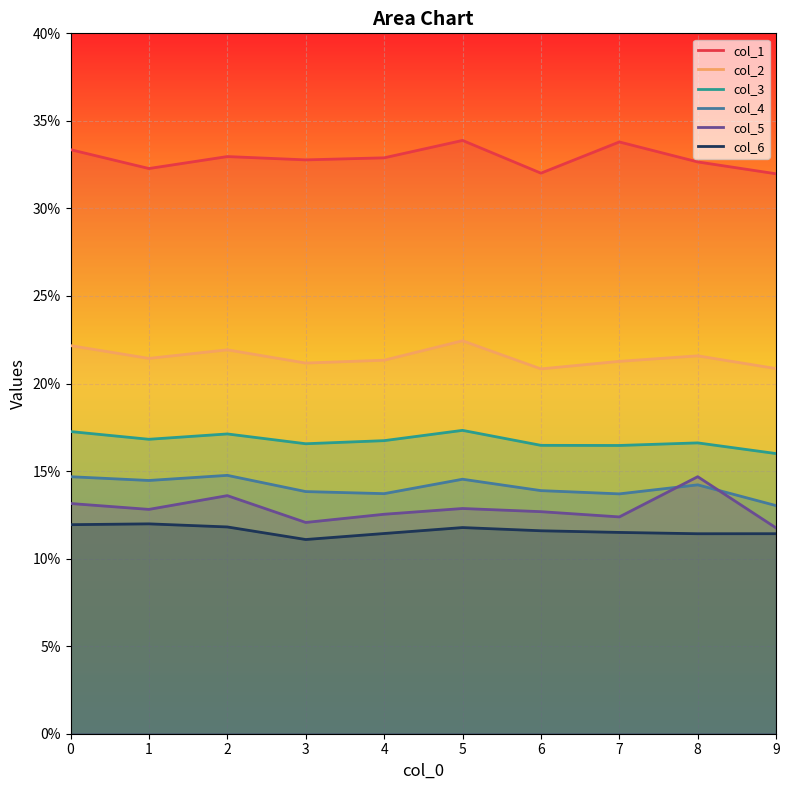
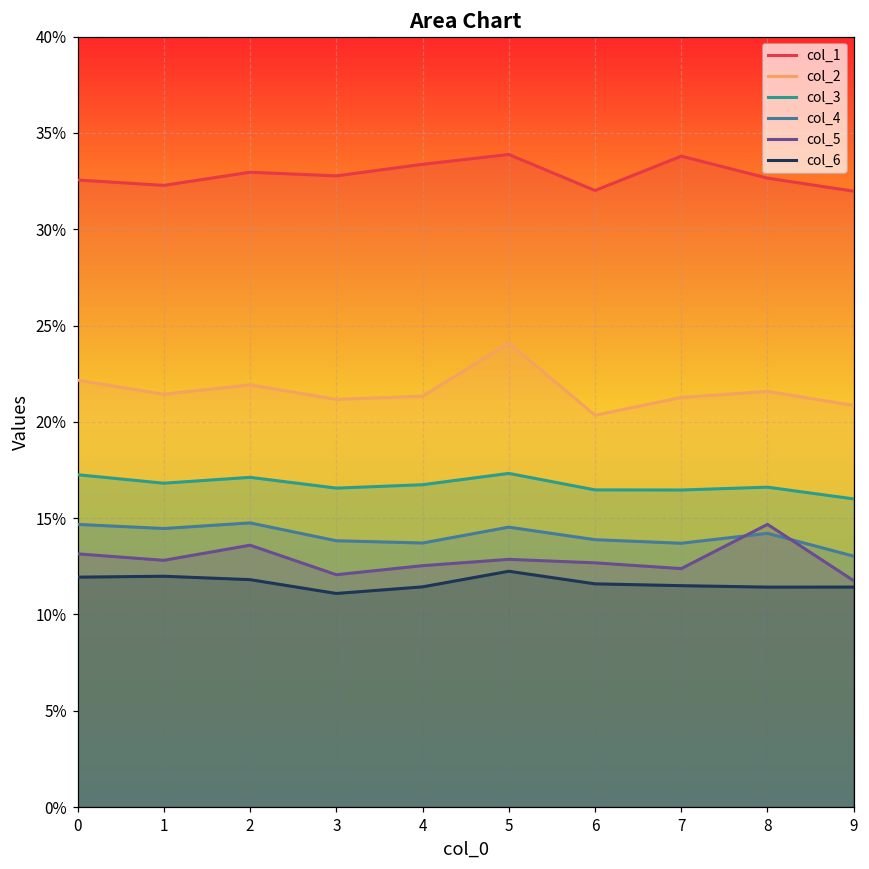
  {
    "col_1": {
-     "0": "33.4%",
+     "0": "32.6%",
      "1": "32.3%",
      "2": "33.0%",
      "3": "32.8%",
-     "4": "32.9%",
+     "4": "33.4%",
      "5": "33.9%",
      "6": "32.0%",
      "7": "33.8%",
      "8": "32.7%",
      "9": "32.0%"
    },
    "col_2": {
      "0": "22.2%",
      "1": "21.4%",
      "2": "21.9%",
      "3": "21.2%",
      "4": "21.3%",
-     "5": "22.4%",
-     "6": "20.8%",
+     "5": "24.1%",
+     "6": "20.3%",
      "7": "21.3%",
      "8": "21.6%",
      "9": "20.9%"
    },
    "col_5": {
      "0": "13.1%",
      "1": "12.8%",
      "2": "13.6%",
      "3": "12.1%",
      "4": "12.5%",
      "5": "12.9%",
      "6": "12.7%",
      "7": "12.4%",
      "8": "14.7%",
      "9": "11.8%"
    },
    "col_6": {
      "0": "11.9%",
      "1": "12.0%",
      "2": "11.8%",
      "3": "11.1%",
      "4": "11.4%",
-     "5": "11.8%",
+     "5": "12.2%",
      "6": "11.6%",
      "7": "11.5%",
      "8": "11.4%",
      "9": "11.4%"
    }
  }
